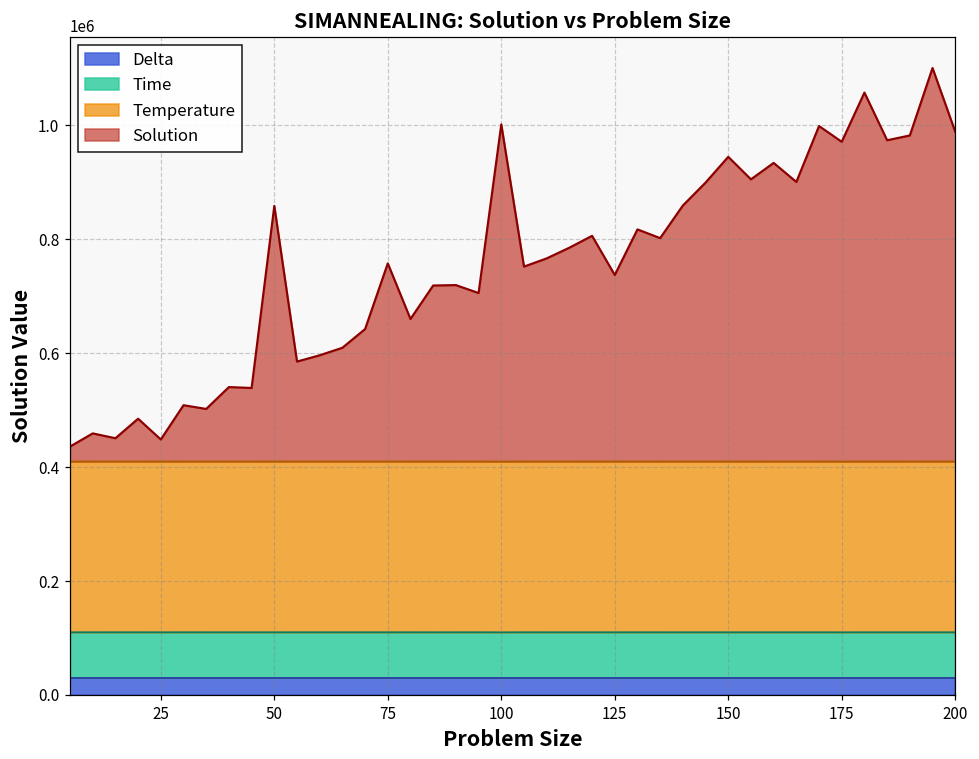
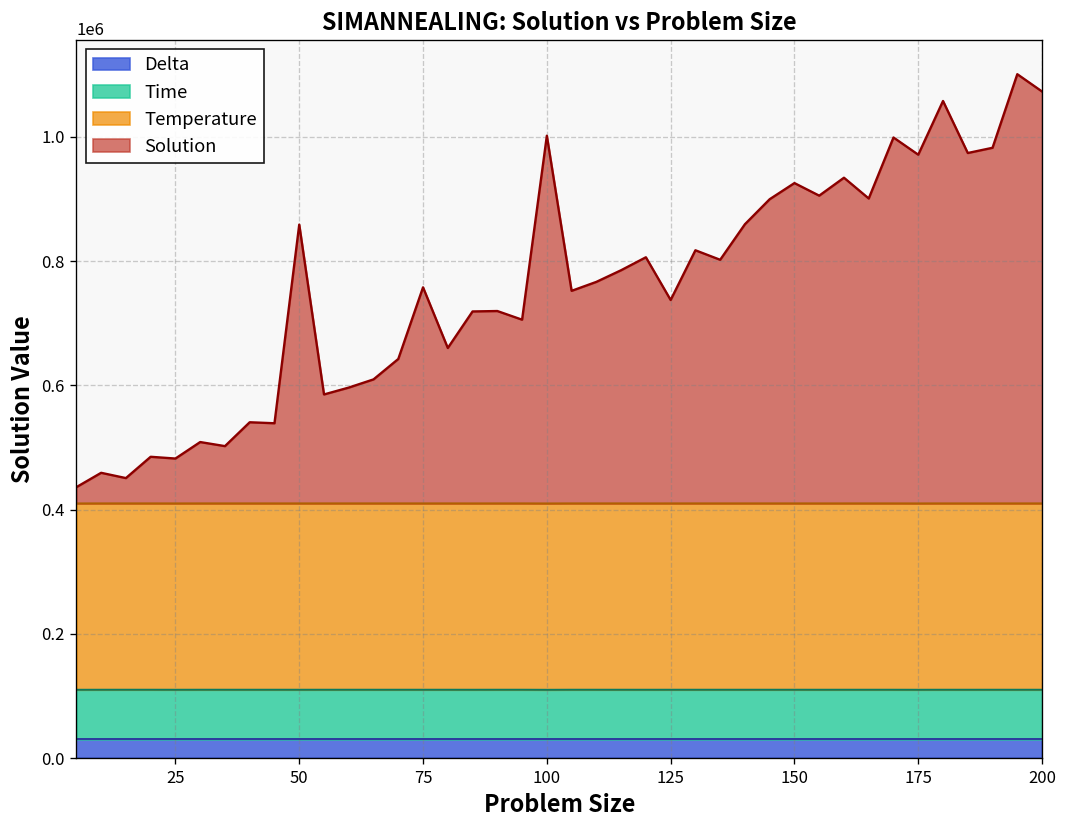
  {
    "Delta": {
      "25": 30000,
      "50": 30000,
      "75": 30000,
      "100": 30000,
      "125": 30000,
      "150": 30000,
      "175": 30000,
      "200": 30000
    },
    "Time": {
      "25": 80000,
      "50": 80000,
      "75": 80000,
      "100": 80000,
      "125": 80000,
      "150": 80000,
      "175": 80000,
      "200": 80000
    },
    "Temperature": {
      "25": 300000,
      "50": 300000,
      "75": 300000,
      "100": 300000,
      "125": 300000,
      "150": 300000,
      "175": 300000,
      "200": 300000
    },
    "Solution": {
-     "25": 40000,
+     "25": 70000,
      "50": 450000,
      "75": 350000,
      "100": 590000,
      "125": 330000,
-     "150": 530000,
+     "150": 520000,
      "175": 560000,
-     "200": 580000
+     "200": 660000
    }
  }
